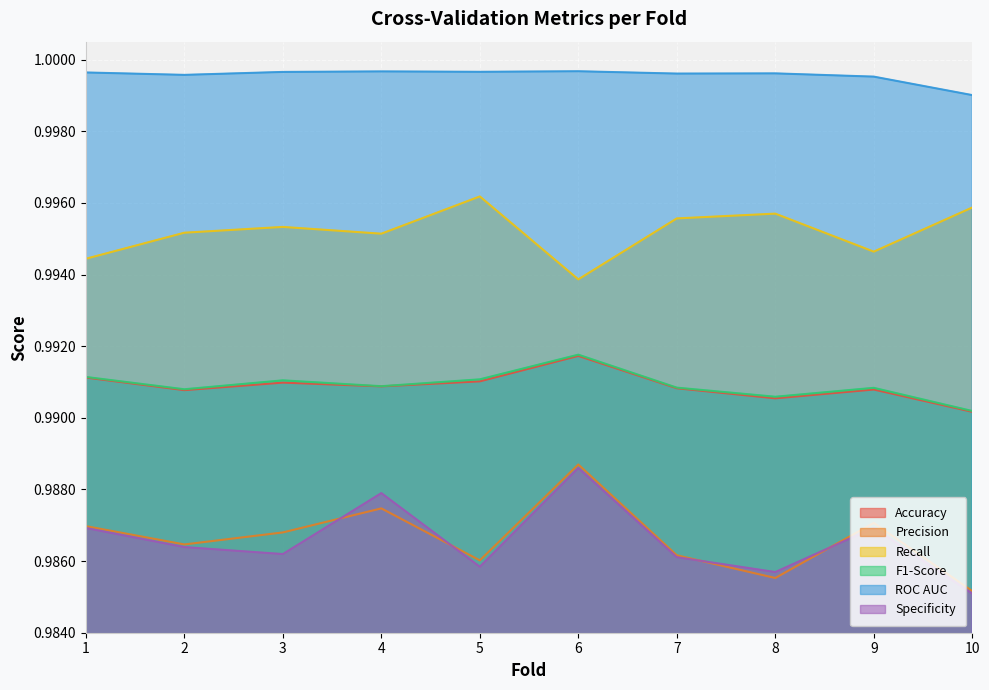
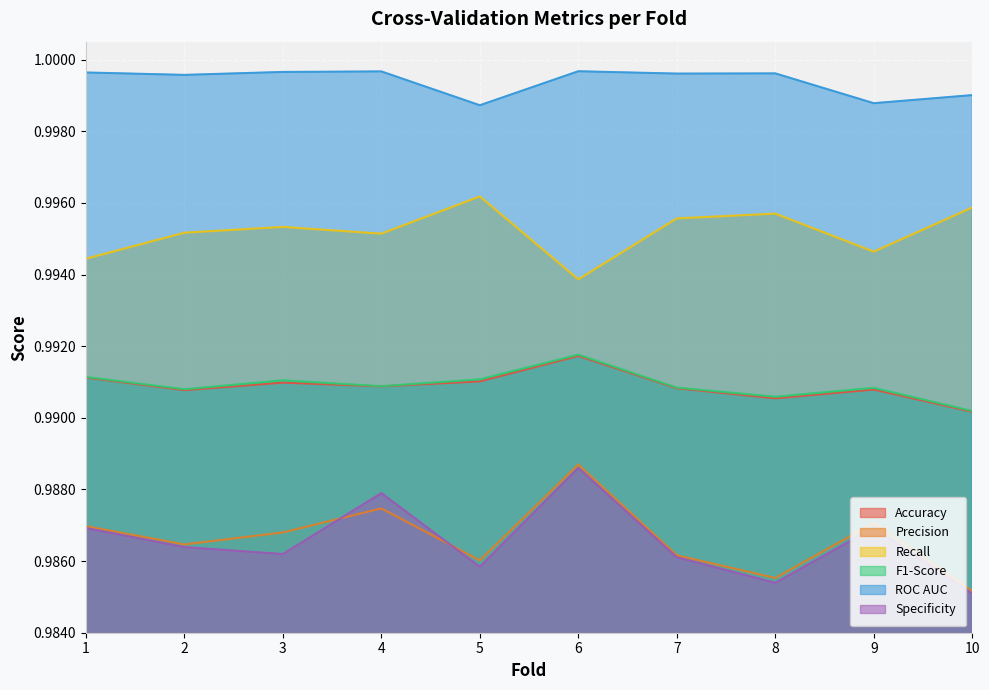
  {
    "Recall": {
      "1": 0.9944,
      "2": 0.9952,
      "3": 0.9953,
      "4": 0.9951,
      "5": 0.9962,
      "6": 0.9939,
      "7": 0.9956,
      "8": 0.9957,
      "9": 0.9946,
      "10": 0.9959
    },
    "ROC AUC": {
      "1": 0.9996,
      "2": 0.9996,
      "3": 0.9997,
      "4": 0.9997,
-     "5": 0.9997,
+     "5": 0.9987,
      "6": 0.9997,
      "7": 0.9996,
      "8": 0.9996,
-     "9": 0.9995,
+     "9": 0.9988,
      "10": 0.9990
    },
    "Specificity": {
      "2": 0.9864,
      "3": 0.9862,
      "4": 0.9879,
      "5": 0.9858,
      "6": 0.9886,
-     "8": 0.9857,
+     "8": 0.9854,
      "10": 0.9851
    }
  }
